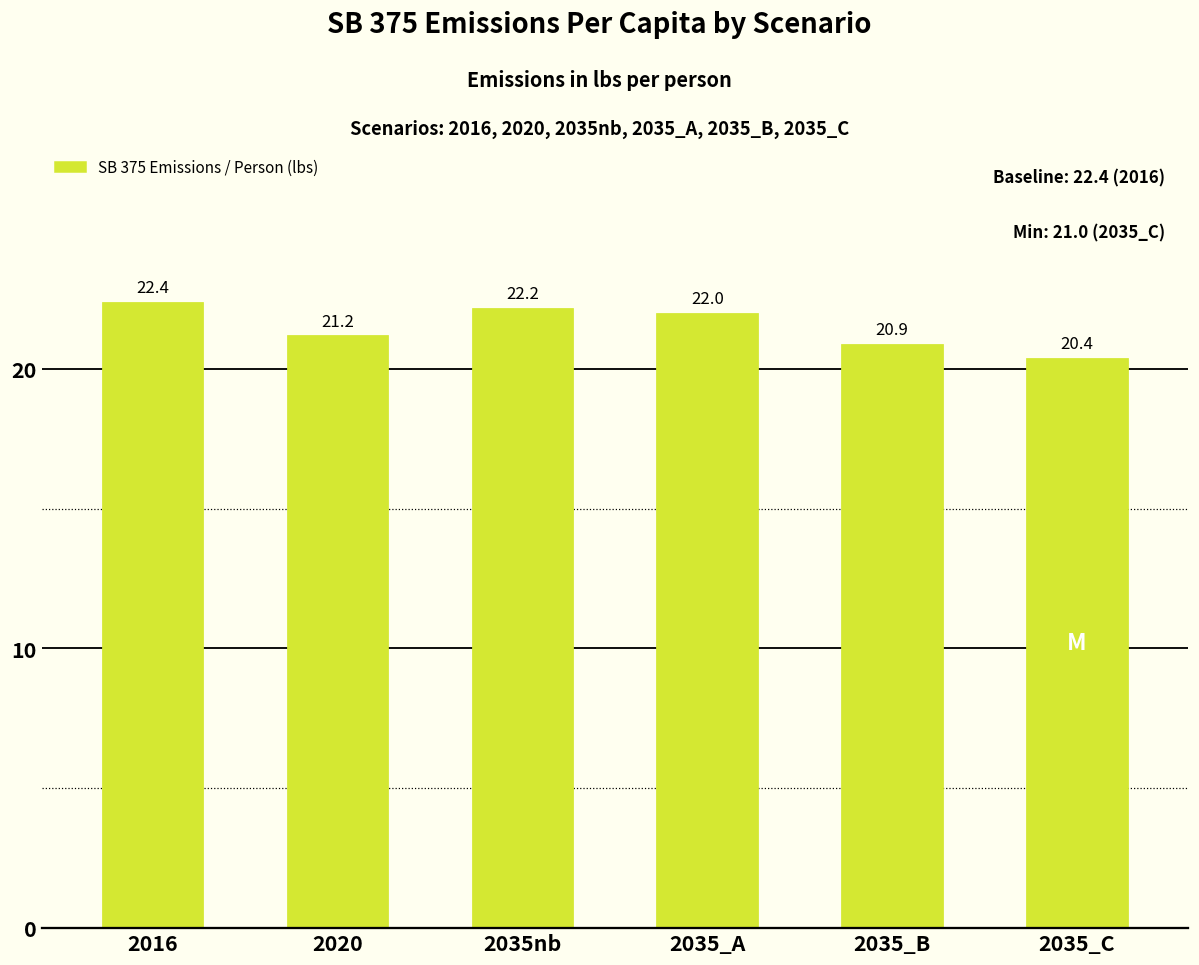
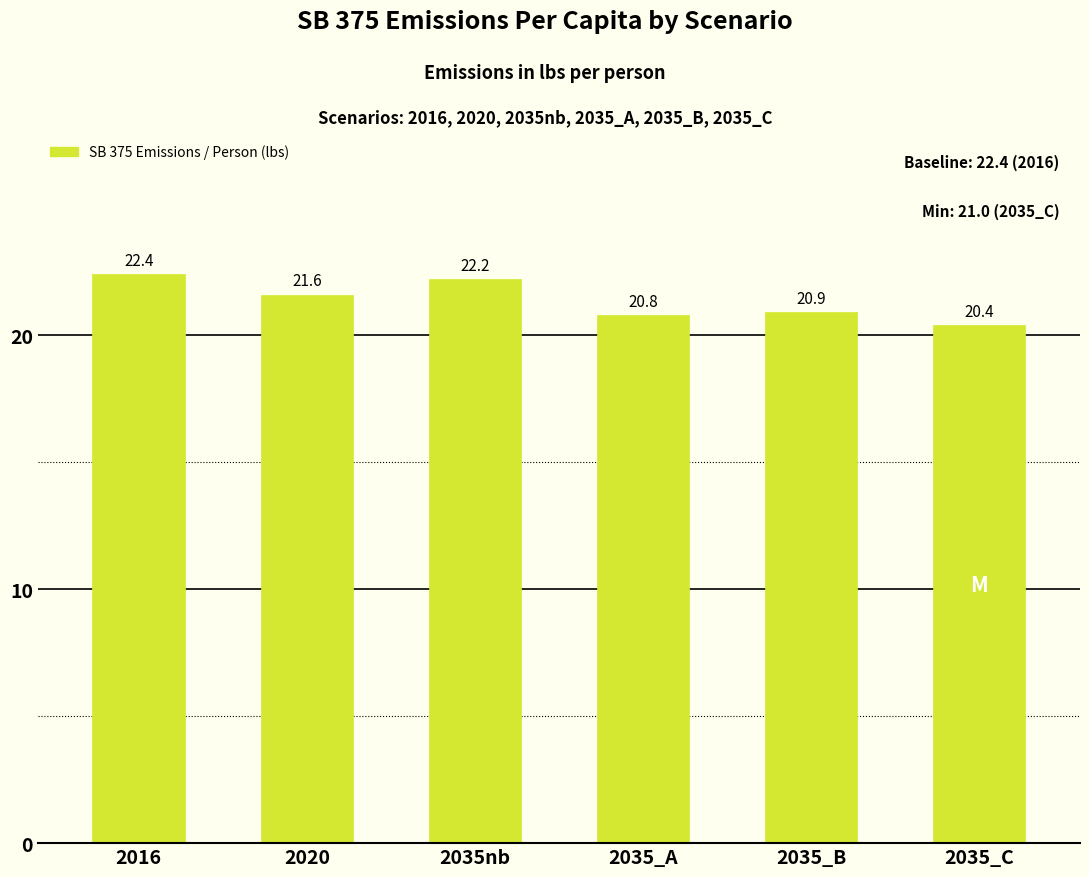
  {
    "2016": 22.4,
-   "2020": 21.2,
+   "2020": 21.6,
    "2035nb": 22.2,
-   "2035_A": 22.0,
+   "2035_A": 20.8,
    "2035_B": 20.9,
    "2035_C": 20.4
  }
